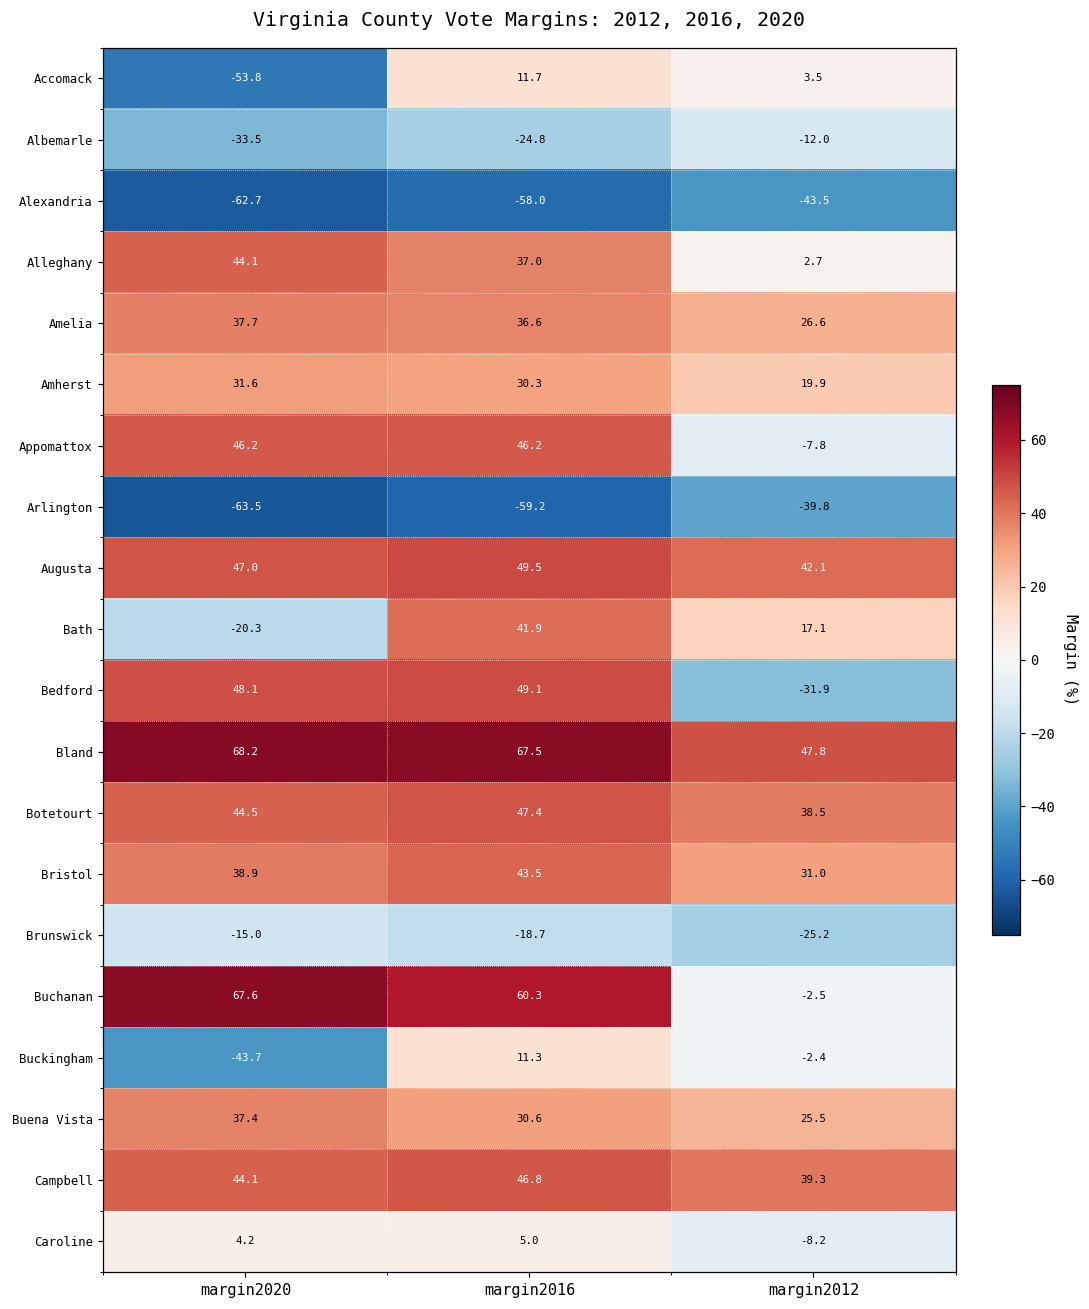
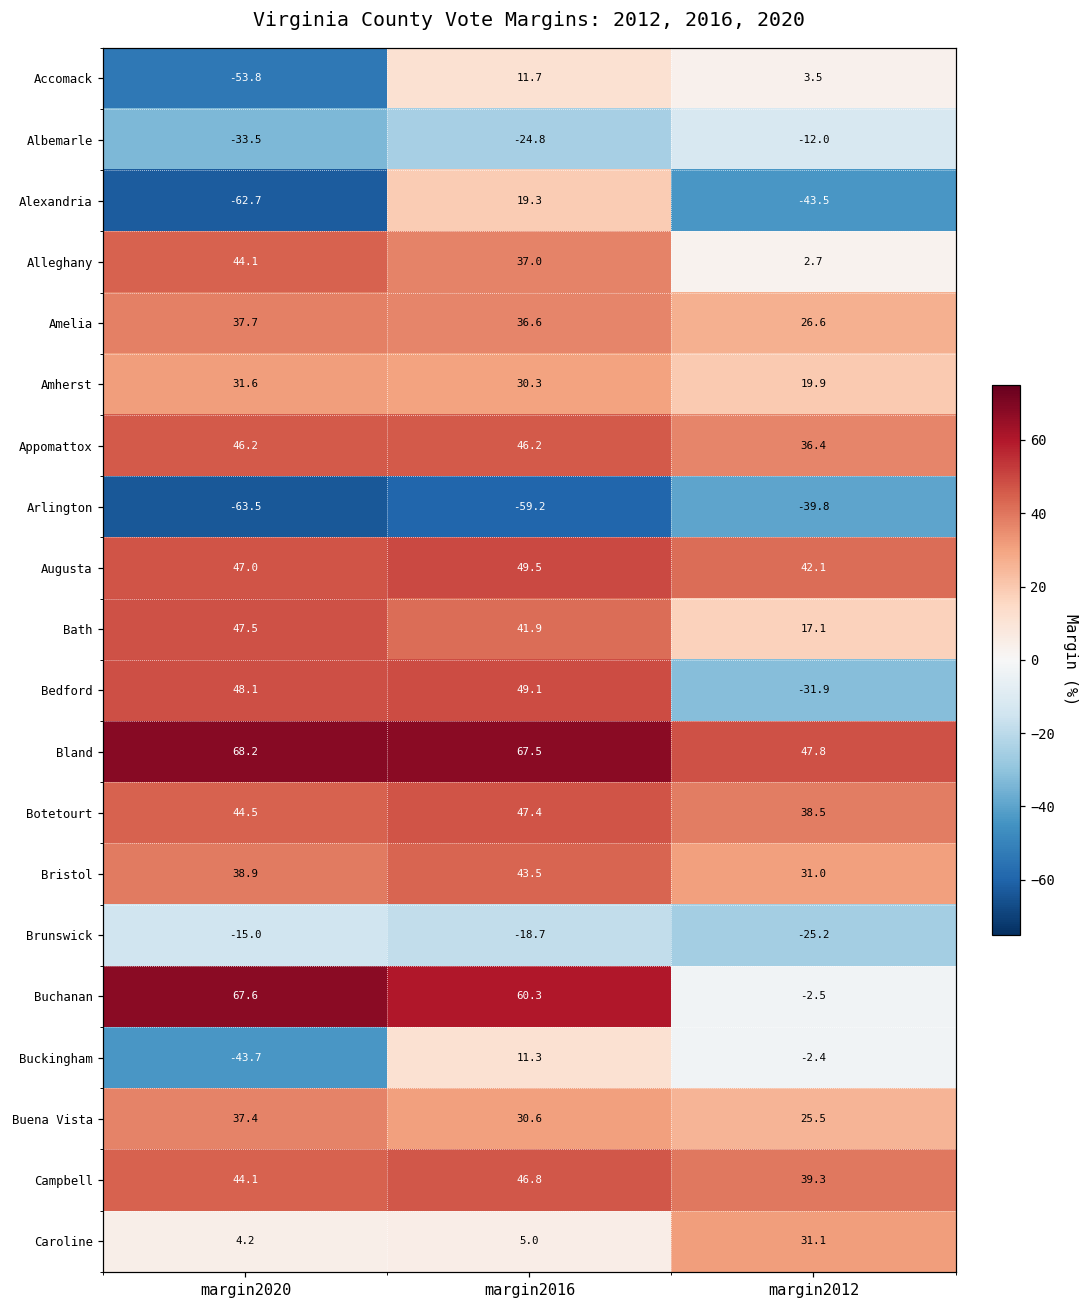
  {
    "Accomack": {
      "margin2020": -53.8,
      "margin2016": 11.7,
      "margin2012": 3.5
    },
    "Albemarle": {
      "margin2020": -33.5,
      "margin2016": -24.8,
      "margin2012": -12.0
    },
    "Alexandria": {
      "margin2020": -62.7,
-     "margin2016": -58.0,
+     "margin2016": 19.3,
      "margin2012": -43.5
    },
    "Alleghany": {
      "margin2020": 44.1,
      "margin2016": 37.0,
      "margin2012": 2.7
    },
    "Amelia": {
      "margin2020": 37.7,
      "margin2016": 36.6,
      "margin2012": 26.6
    },
    "Amherst": {
      "margin2020": 31.6,
      "margin2016": 30.3,
      "margin2012": 19.9
    },
    "Appomattox": {
      "margin2020": 46.2,
      "margin2016": 46.2,
-     "margin2012": -7.8
+     "margin2012": 36.4
    },
    "Arlington": {
      "margin2020": -63.5,
      "margin2016": -59.2,
      "margin2012": -39.8
    },
    "Augusta": {
      "margin2020": 47.0,
      "margin2016": 49.5,
      "margin2012": 42.1
    },
    "Bath": {
-     "margin2020": -20.3,
+     "margin2020": 47.5,
      "margin2016": 41.9,
      "margin2012": 17.1
    },
    "Bedford": {
      "margin2020": 48.1,
      "margin2016": 49.1,
      "margin2012": -31.9
    },
    "Bland": {
      "margin2020": 68.2,
      "margin2016": 67.5,
      "margin2012": 47.8
    },
    "Botetourt": {
      "margin2020": 44.5,
      "margin2016": 47.4,
      "margin2012": 38.5
    },
    "Bristol": {
      "margin2020": 38.9,
      "margin2016": 43.5,
      "margin2012": 31.0
    },
    "Brunswick": {
      "margin2020": -15.0,
      "margin2016": -18.7,
      "margin2012": -25.2
    },
    "Buchanan": {
      "margin2020": 67.6,
      "margin2016": 60.3,
      "margin2012": -2.5
    },
    "Buckingham": {
      "margin2020": -43.7,
      "margin2016": 11.3,
      "margin2012": -2.4
    },
    "Buena Vista": {
      "margin2020": 37.4,
      "margin2016": 30.6,
      "margin2012": 25.5
    },
    "Campbell": {
      "margin2020": 44.1,
      "margin2016": 46.8,
      "margin2012": 39.3
    },
    "Caroline": {
      "margin2020": 4.2,
      "margin2016": 5.0,
-     "margin2012": -8.2
+     "margin2012": 31.1
    }
  }
